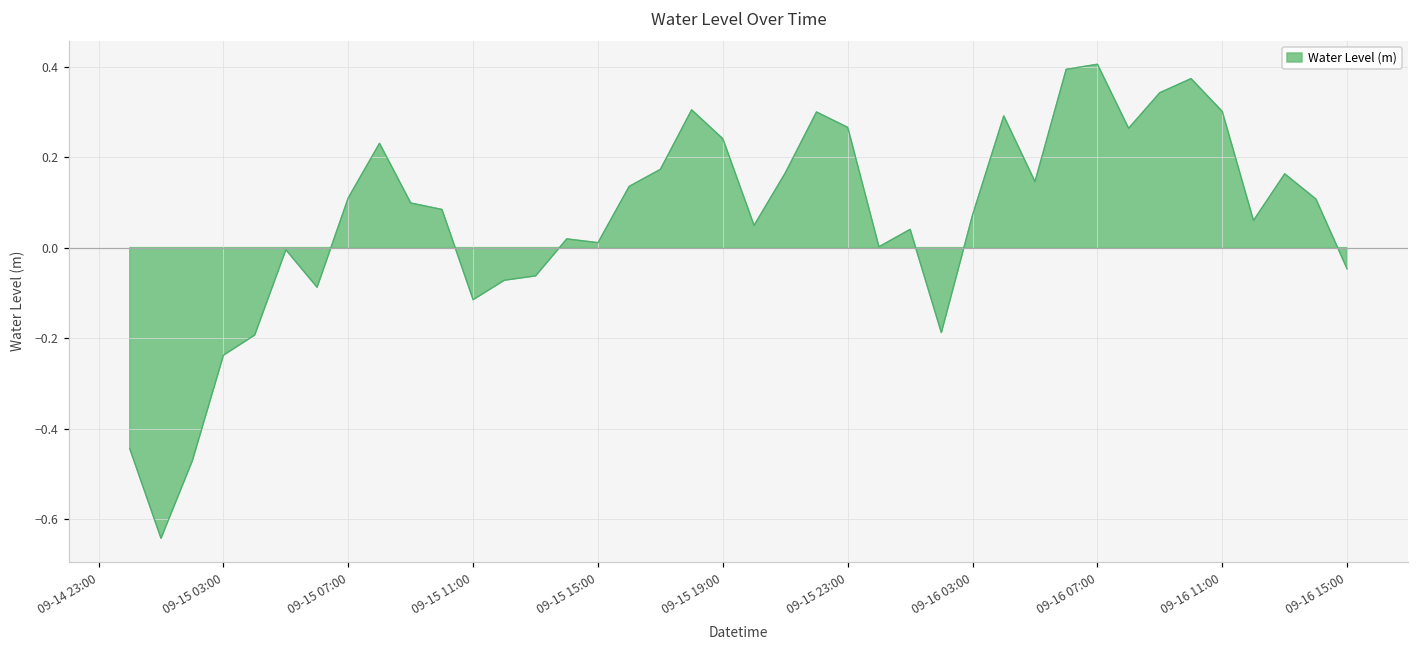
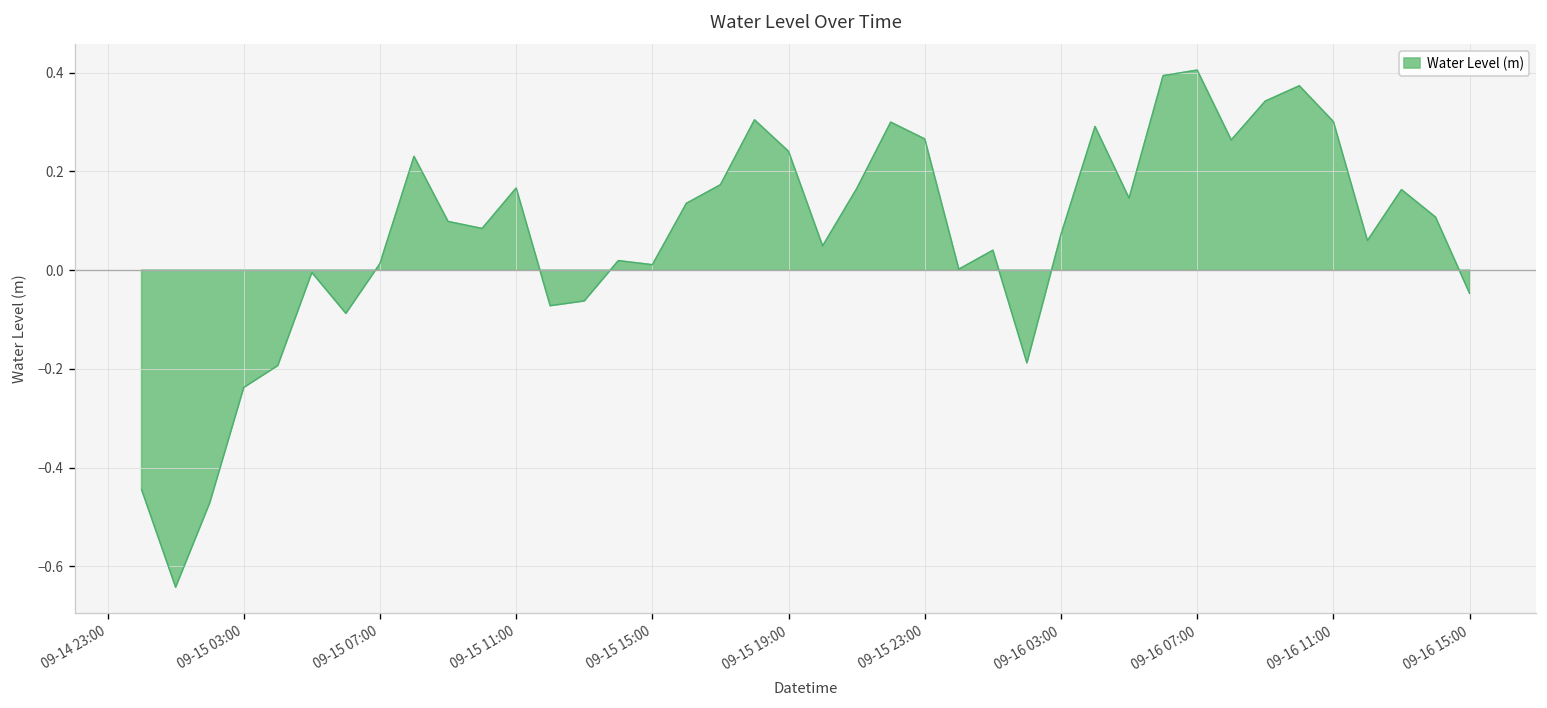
  {
    "09-15 03:00": -0.24,
-   "09-15 07:00": 0.11,
-   "09-15 11:00": -0.11,
+   "09-15 07:00": 0.01,
+   "09-15 11:00": 0.17,
    "09-15 15:00": 0.01,
    "09-15 19:00": 0.24,
    "09-15 23:00": 0.27,
    "09-16 03:00": 0.07,
    "09-16 07:00": 0.41,
    "09-16 11:00": 0.30,
    "09-16 15:00": -0.05
  }
